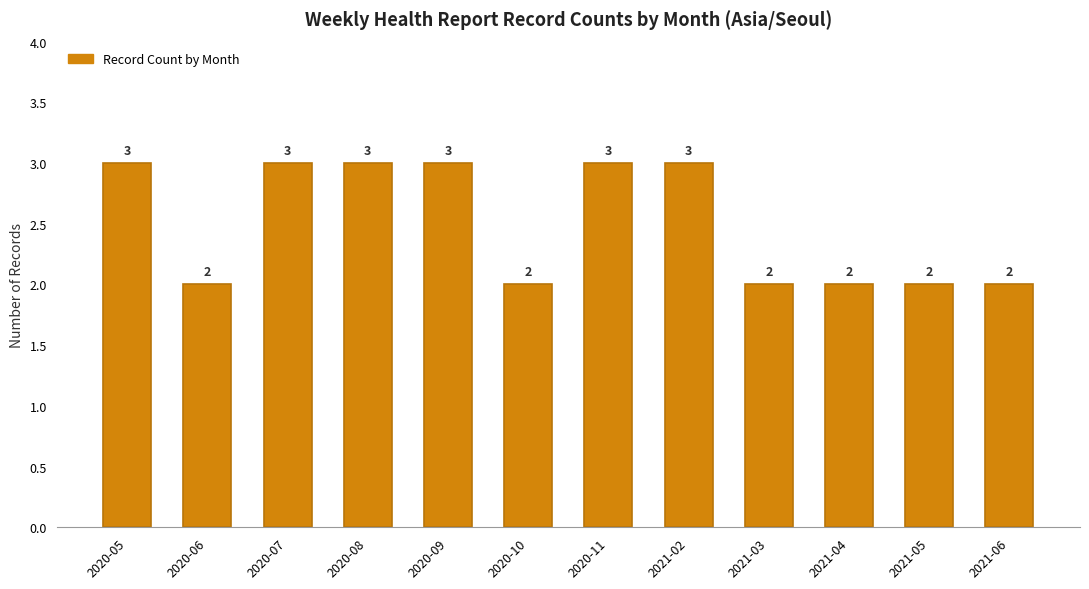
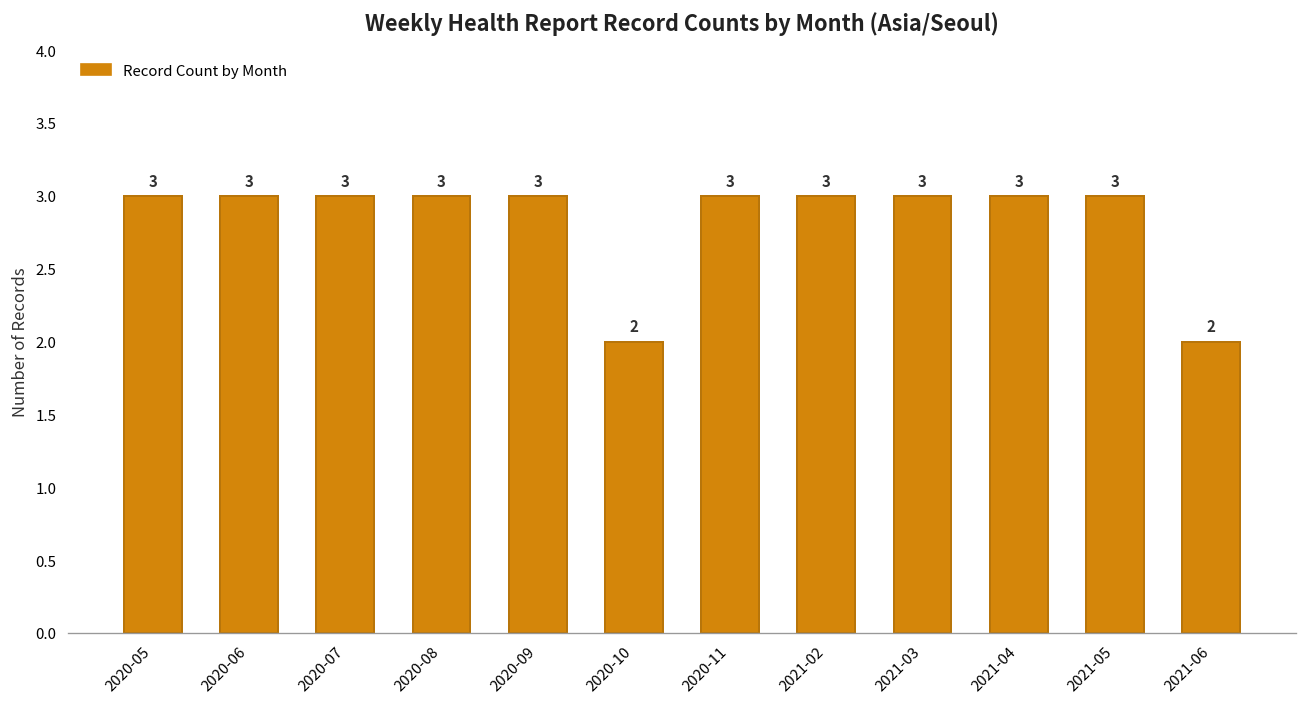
  {
    "2020-05": 3,
-   "2020-06": 2,
+   "2020-06": 3,
    "2020-07": 3,
    "2020-08": 3,
    "2020-09": 3,
    "2020-10": 2,
    "2020-11": 3,
    "2021-02": 3,
-   "2021-03": 2,
-   "2021-04": 2,
-   "2021-05": 2,
+   "2021-03": 3,
+   "2021-04": 3,
+   "2021-05": 3,
    "2021-06": 2
  }
